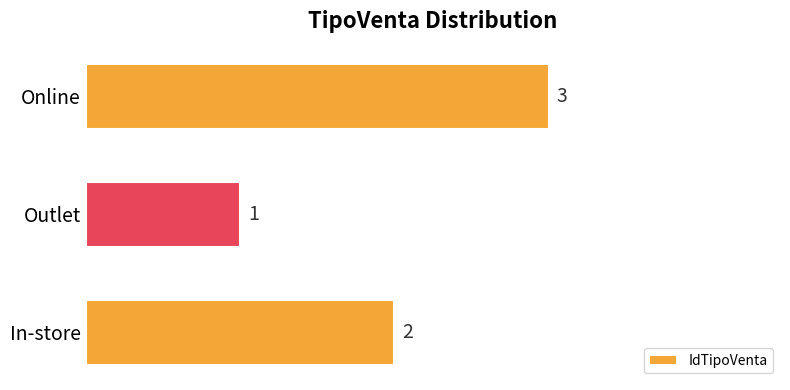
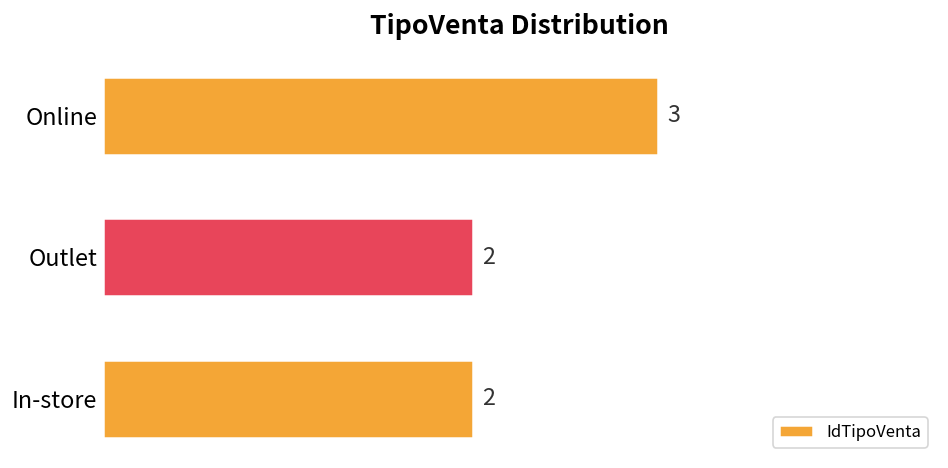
  {
    "Online": 3,
-   "Outlet": 1,
+   "Outlet": 2,
    "In-store": 2
  }
